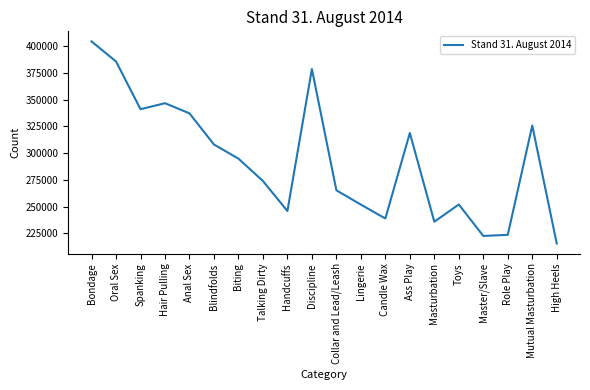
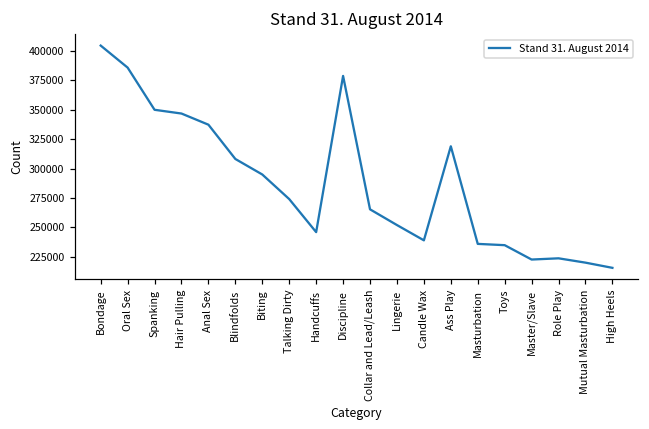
  {
    "Bondage": 404000,
    "Oral Sex": 386000,
-   "Spanking": 341000,
+   "Spanking": 350000,
    "Hair Pulling": 347000,
    "Anal Sex": 337000,
    "Blindfolds": 308000,
    "Biting": 295000,
    "Talking Dirty": 274000,
    "Handcuffs": 246000,
    "Discipline": 379000,
    "Collar and Lead/Leash": 265000,
    "Lingerie": 252000,
    "Candle Wax": 239000,
    "Ass Play": 319000,
    "Masturbation": 236000,
-   "Toys": 252000,
+   "Toys": 235000,
    "Master/Slave": 223000,
    "Role Play": 224000,
-   "Mutual Masturbation": 326000,
+   "Mutual Masturbation": 220000,
    "High Heels": 216000
  }
